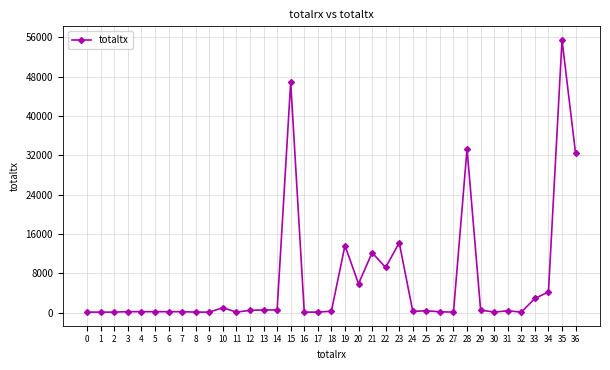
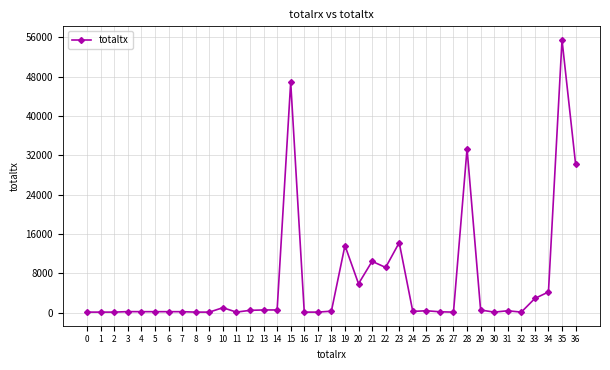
  {
    "0": 0,
    "1": 0,
    "2": 0,
    "3": 0,
    "4": 0,
    "5": 0,
    "6": 0,
    "7": 0,
    "8": 0,
    "9": 0,
    "10": 1000,
    "11": 0,
    "12": 0,
    "13": 1000,
    "14": 1000,
    "15": 47000,
    "16": 0,
    "17": 0,
    "18": 0,
    "19": 14000,
    "20": 6000,
-   "21": 12000,
+   "21": 10000,
    "22": 9000,
    "23": 14000,
    "24": 0,
    "25": 0,
    "26": 0,
    "27": 0,
    "28": 33000,
    "29": 1000,
    "30": 0,
    "31": 0,
    "32": 0,
    "33": 3000,
    "34": 4000,
    "35": 55000,
-   "36": 32000
+   "36": 30000
  }
